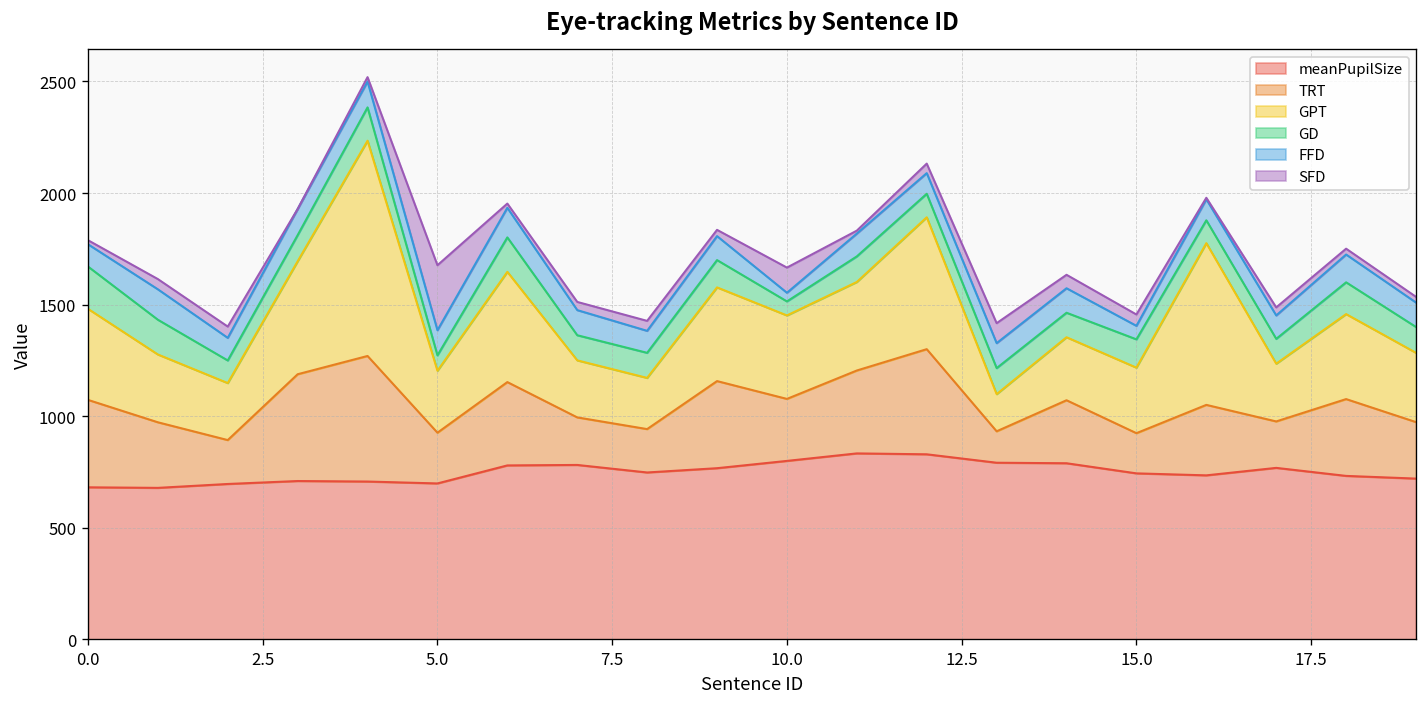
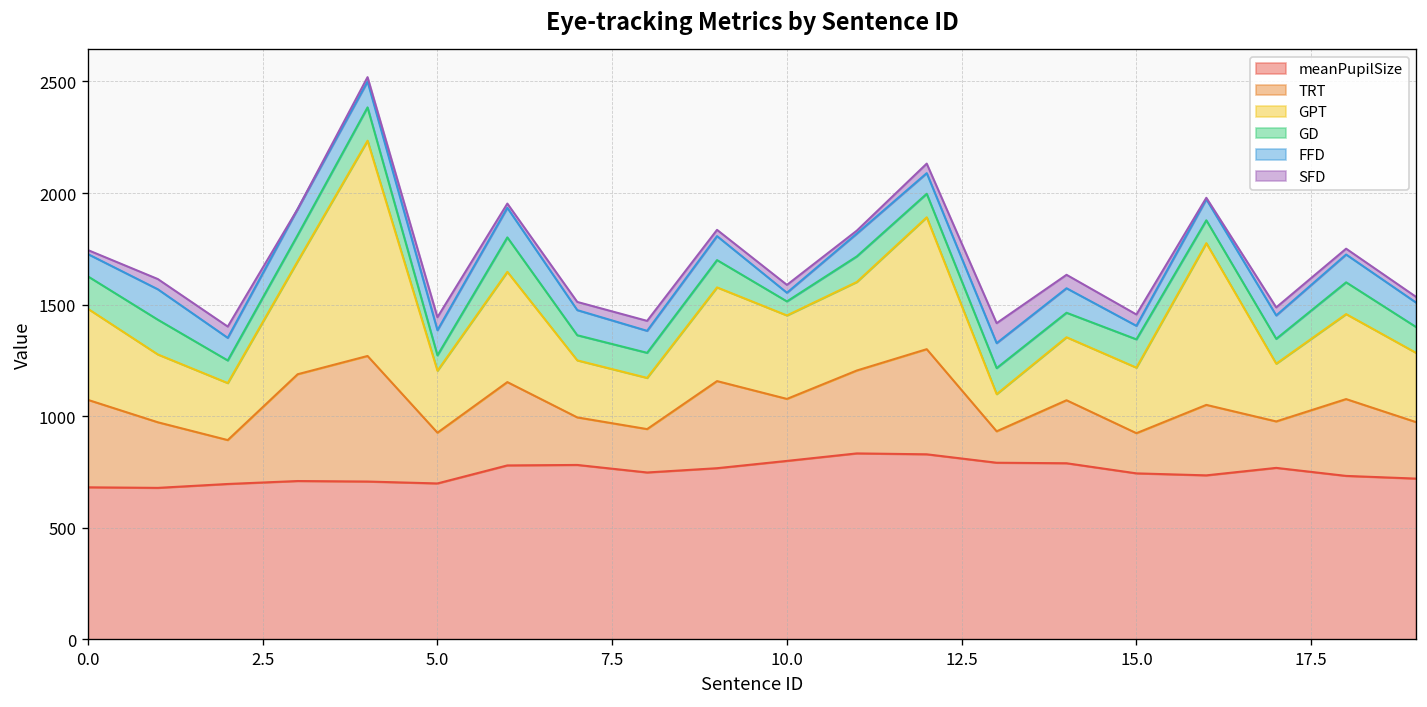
  {
    "GD": {
-     "0.0": 190,
+     "0.0": 150,
      "5.0": 70,
      "10.0": 60,
      "15.0": 130
    },
    "FFD": {
      "0.0": 100,
      "5.0": 110,
      "10.0": 40,
      "15.0": 60
    },
    "SFD": {
      "0.0": 20,
-     "5.0": 290,
-     "10.0": 110,
+     "5.0": 60,
+     "10.0": 40,
      "15.0": 50
    }
  }
